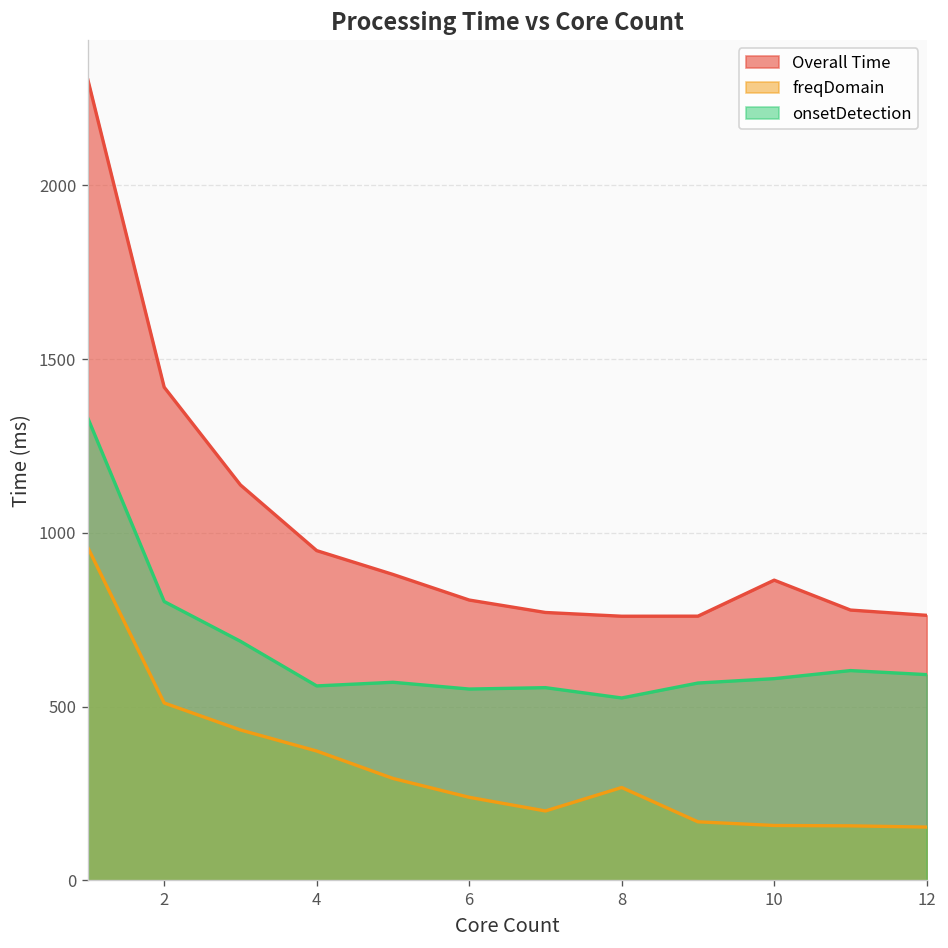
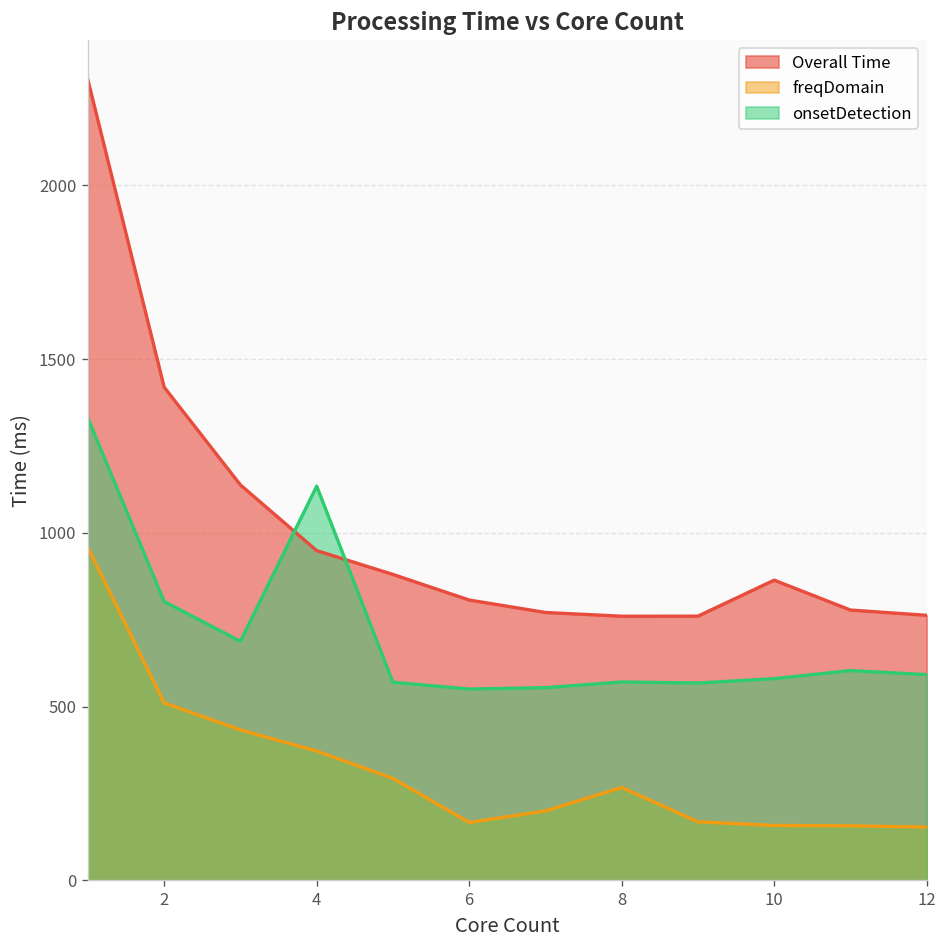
  {
    "Overall Time": {
      "2": 1420,
      "4": 950,
      "6": 810,
      "8": 760,
      "10": 860,
      "12": 760
    },
    "freqDomain": {
      "2": 510,
      "4": 370,
-     "6": 240,
+     "6": 170,
      "8": 270,
      "10": 160,
      "12": 150
    },
    "onsetDetection": {
      "2": 800,
-     "4": 560,
+     "4": 1130,
      "6": 550,
-     "8": 530,
+     "8": 570,
      "10": 580,
      "12": 590
    }
  }
